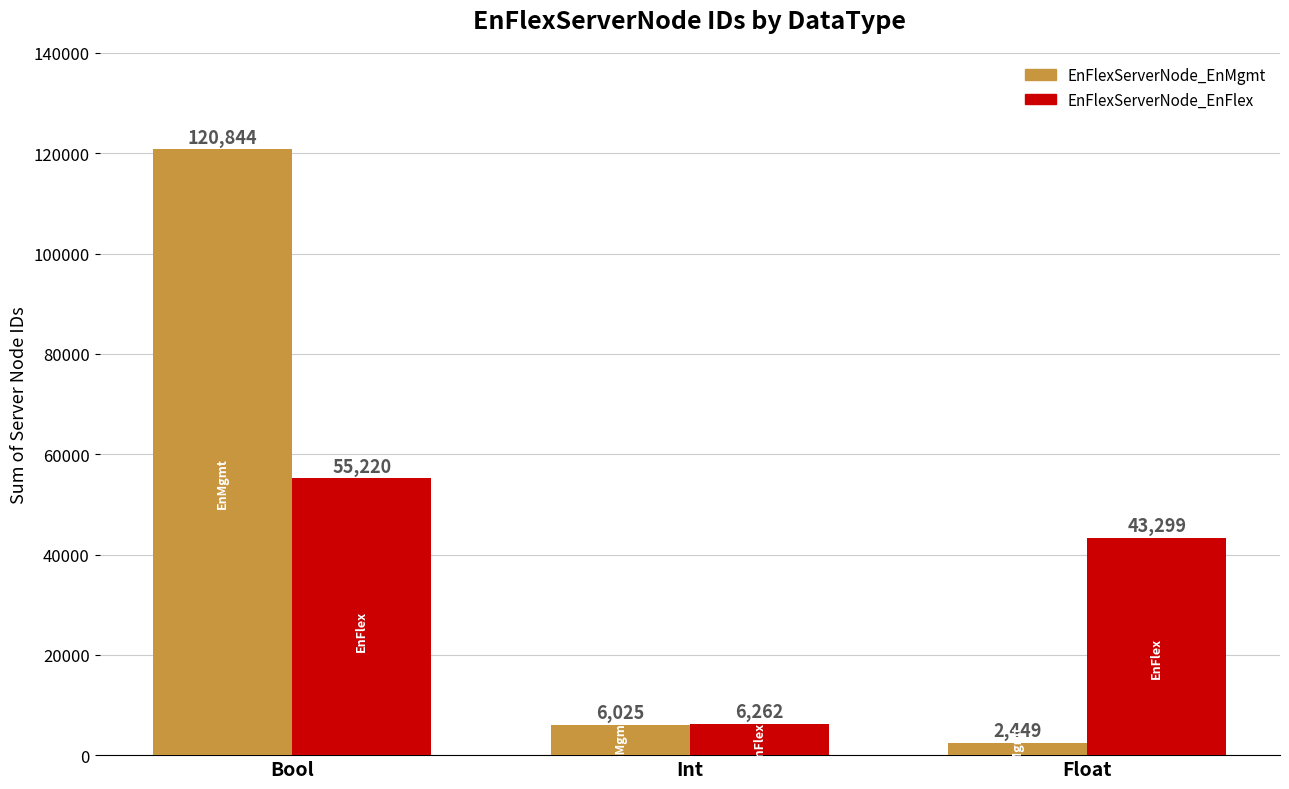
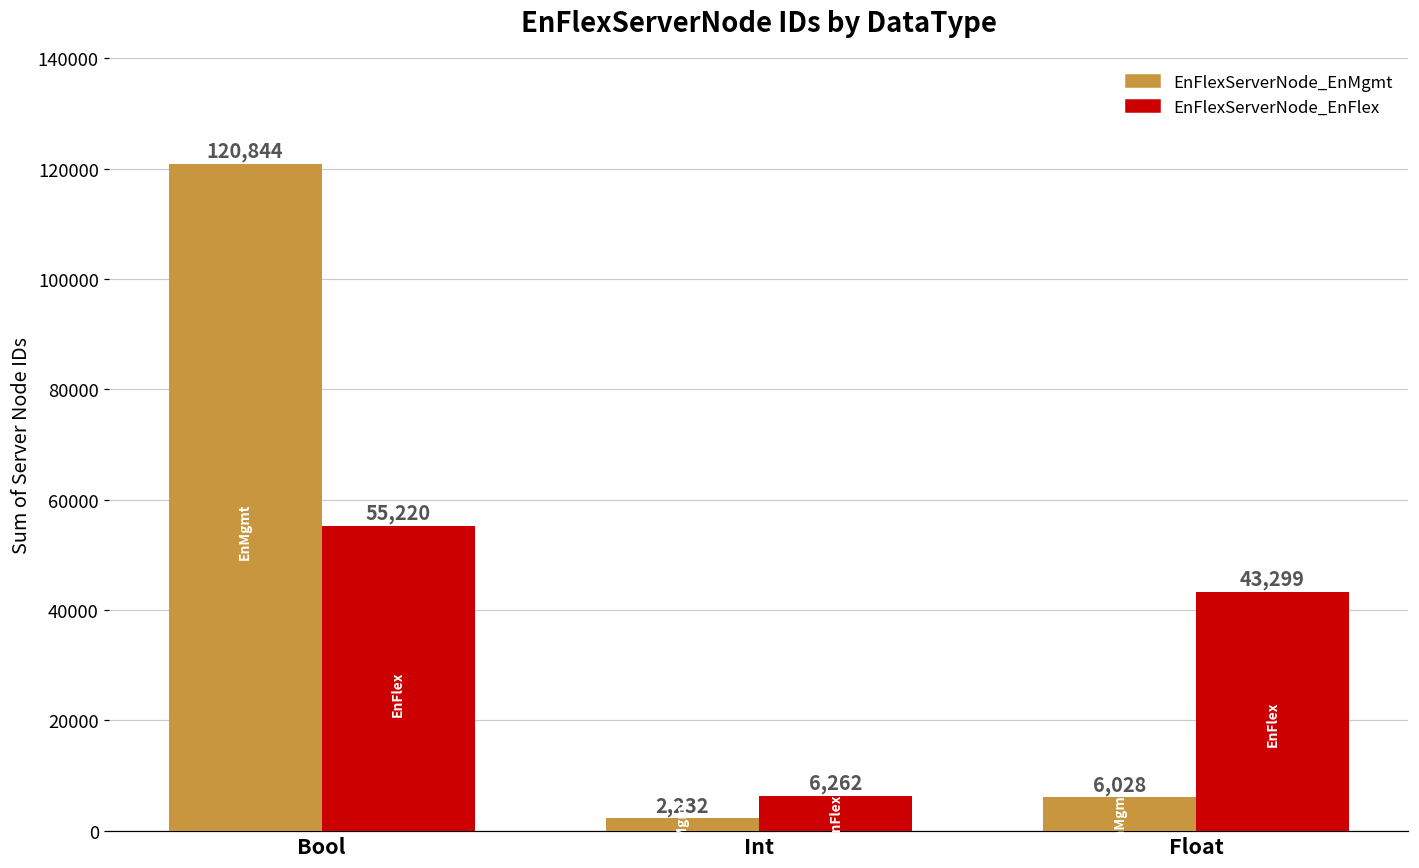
  {
    "EnFlexServerNode_EnMgmt": {
      "Bool": "120,844",
-     "Int": "6,025",
-     "Float": "2,449"
+     "Int": "2,232",
+     "Float": "6,028"
    },
    "EnFlexServerNode_EnFlex": {
      "Bool": "55,220",
      "Int": "6,262",
      "Float": "43,299"
    }
  }
